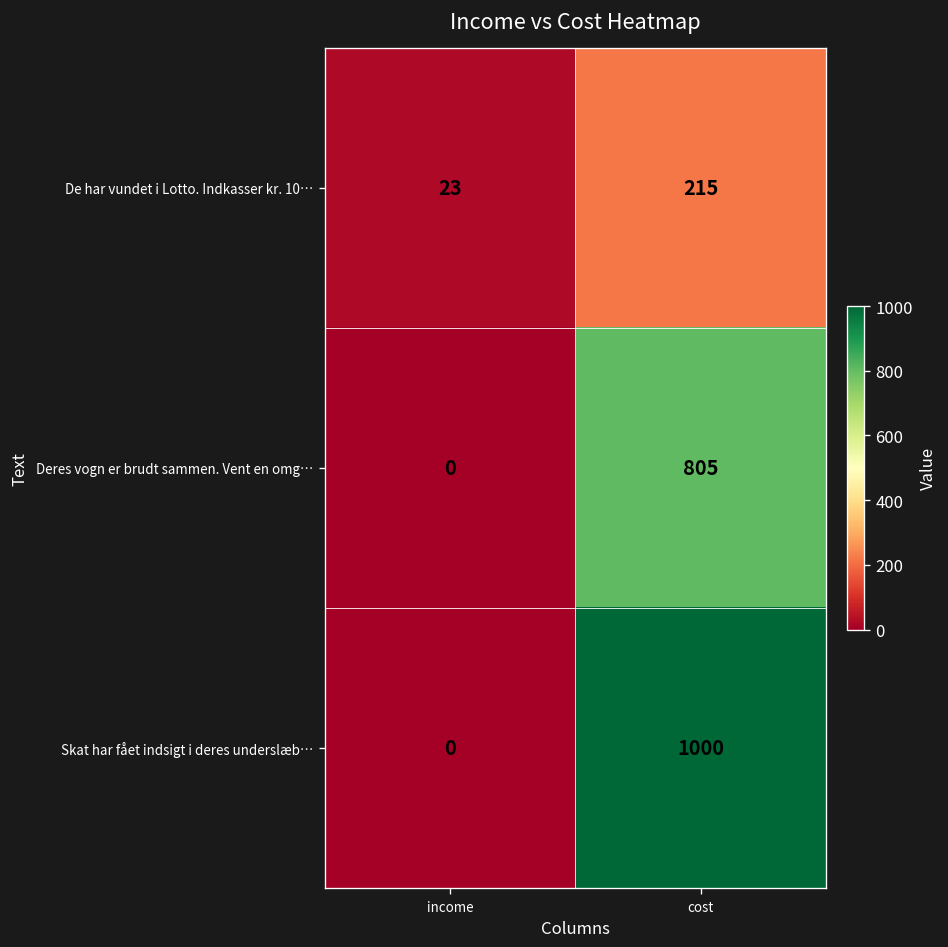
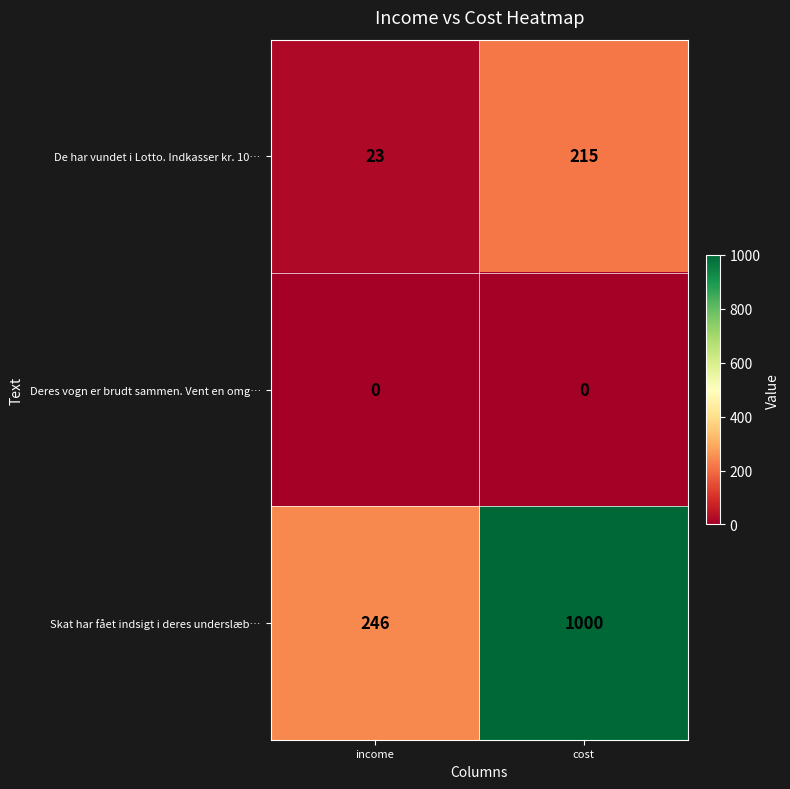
  {
    "De har vundet i Lotto. Indkasser kr. 10…": {
      "income": 23,
      "cost": 215
    },
    "Deres vogn er brudt sammen. Vent en omg…": {
      "income": 0,
-     "cost": 805
+     "cost": 0
    },
    "Skat har fået indsigt i deres underslæb…": {
-     "income": 0,
+     "income": 246,
      "cost": 1000
    }
  }
